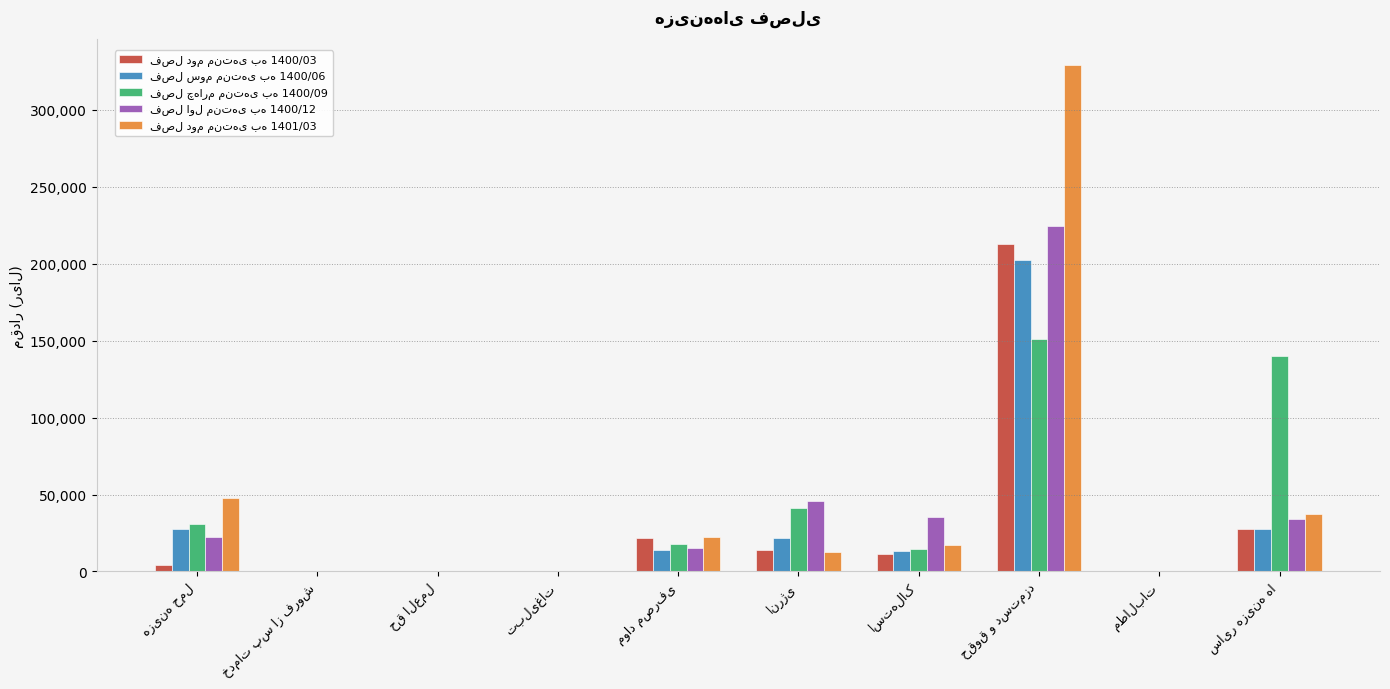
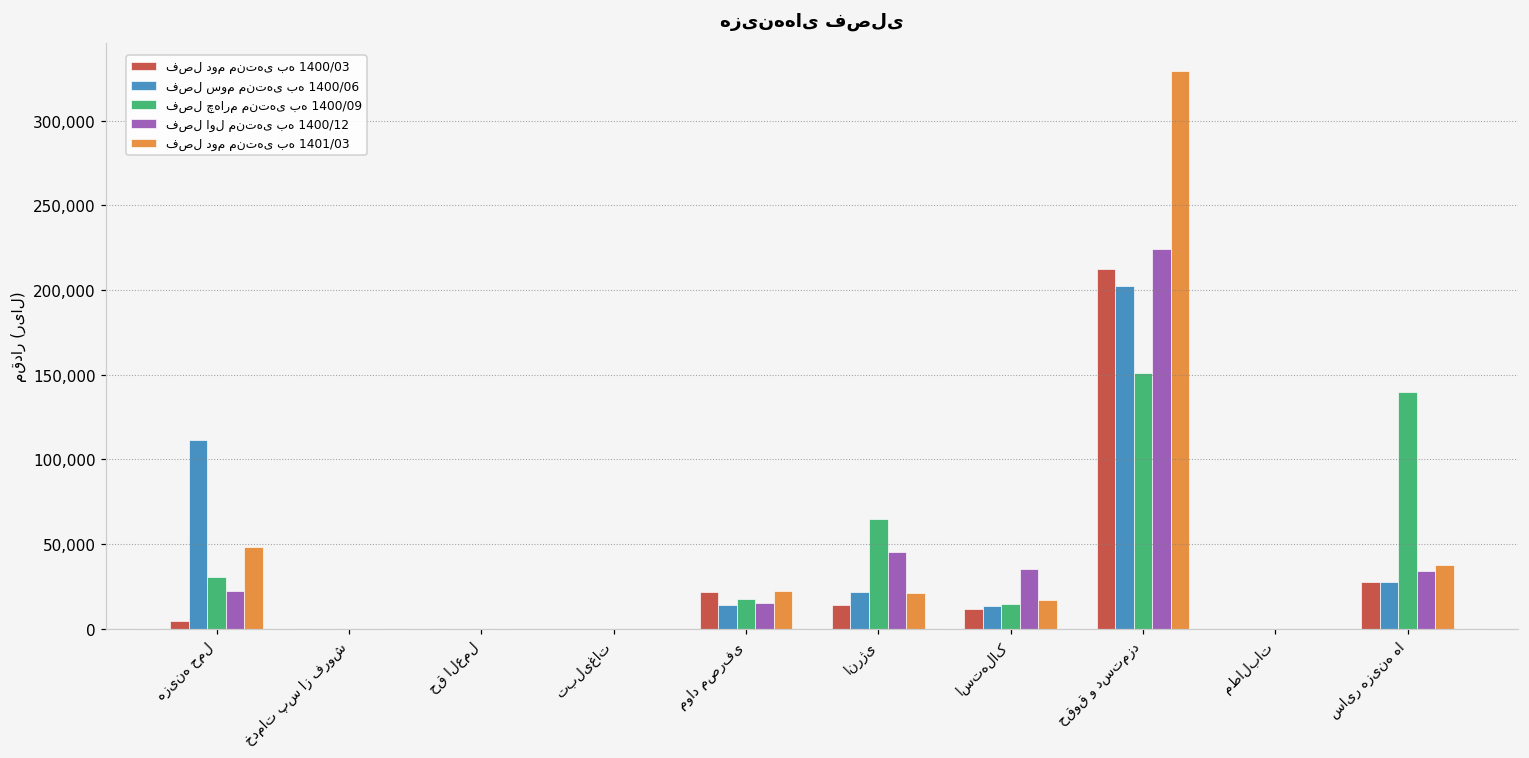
  {
    "فصل دوم منتهی به 1400/03": {
      "هزینه حمل": "4,000",
      "خدمات پس از فروش": "0",
      "حق العمل": "0",
      "تبلیغات": "0",
      "مواد مصرفی": "22,000",
      "انرژی": "14,000",
      "استهلاک": "12,000",
      "حقوق و دستمزد": "212,000",
      "مطالبات": "0",
      "سایر هزینه ها": "27,000"
    },
    "فصل سوم منتهی به 1400/06": {
-     "هزینه حمل": "28,000",
+     "هزینه حمل": "112,000",
      "خدمات پس از فروش": "0",
      "حق العمل": "0",
      "تبلیغات": "0",
      "مواد مصرفی": "14,000",
      "انرژی": "22,000",
      "استهلاک": "13,000",
      "حقوق و دستمزد": "202,000",
      "مطالبات": "0",
      "سایر هزینه ها": "27,000"
    },
    "فصل چهارم منتهی به 1400/09": {
      "هزینه حمل": "31,000",
      "خدمات پس از فروش": "0",
      "حق العمل": "0",
      "تبلیغات": "0",
      "مواد مصرفی": "18,000",
-     "انرژی": "42,000",
+     "انرژی": "65,000",
      "استهلاک": "15,000",
      "حقوق و دستمزد": "151,000",
      "مطالبات": "0",
      "سایر هزینه ها": "140,000"
    },
    "فصل اول منتهی به 1400/12": {
      "هزینه حمل": "22,000",
      "خدمات پس از فروش": "0",
      "حق العمل": "0",
      "تبلیغات": "0",
      "مواد مصرفی": "15,000",
      "انرژی": "46,000",
      "استهلاک": "35,000",
      "حقوق و دستمزد": "224,000",
      "مطالبات": "0",
      "سایر هزینه ها": "34,000"
    },
    "فصل دوم منتهی به 1401/03": {
      "هزینه حمل": "48,000",
      "خدمات پس از فروش": "0",
      "حق العمل": "0",
      "تبلیغات": "0",
      "مواد مصرفی": "22,000",
-     "انرژی": "12,000",
+     "انرژی": "21,000",
      "استهلاک": "17,000",
      "حقوق و دستمزد": "329,000",
      "مطالبات": "0",
      "سایر هزینه ها": "38,000"
    }
  }
